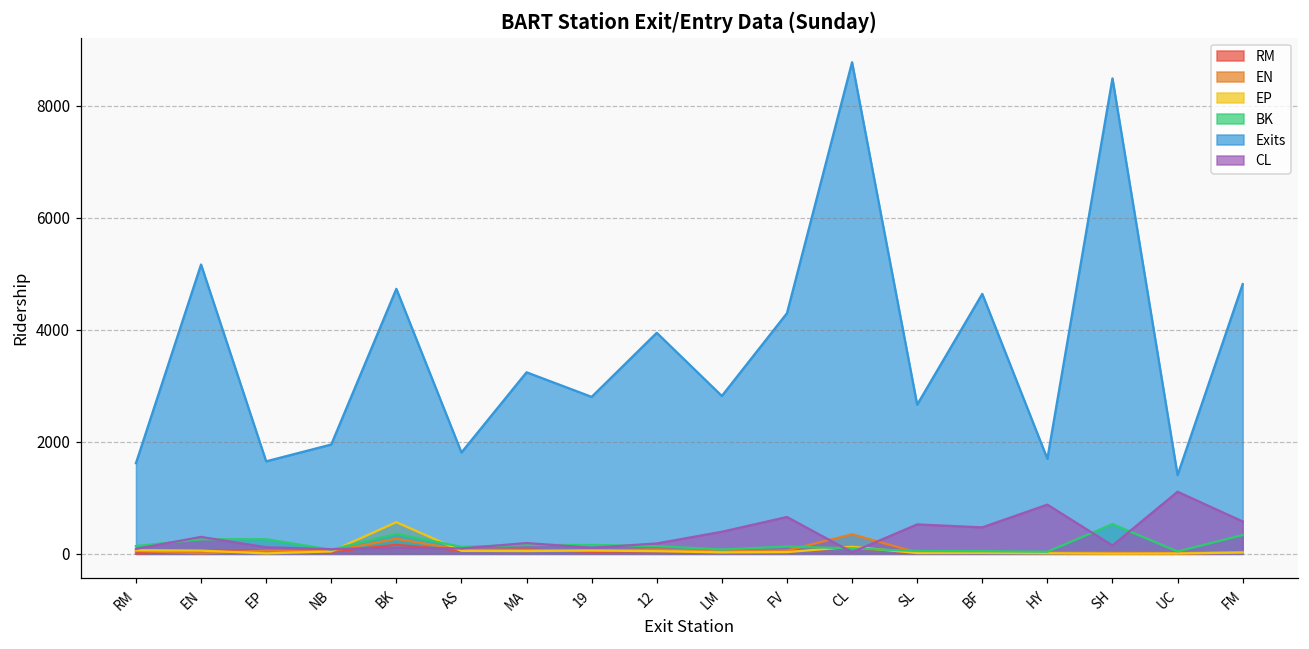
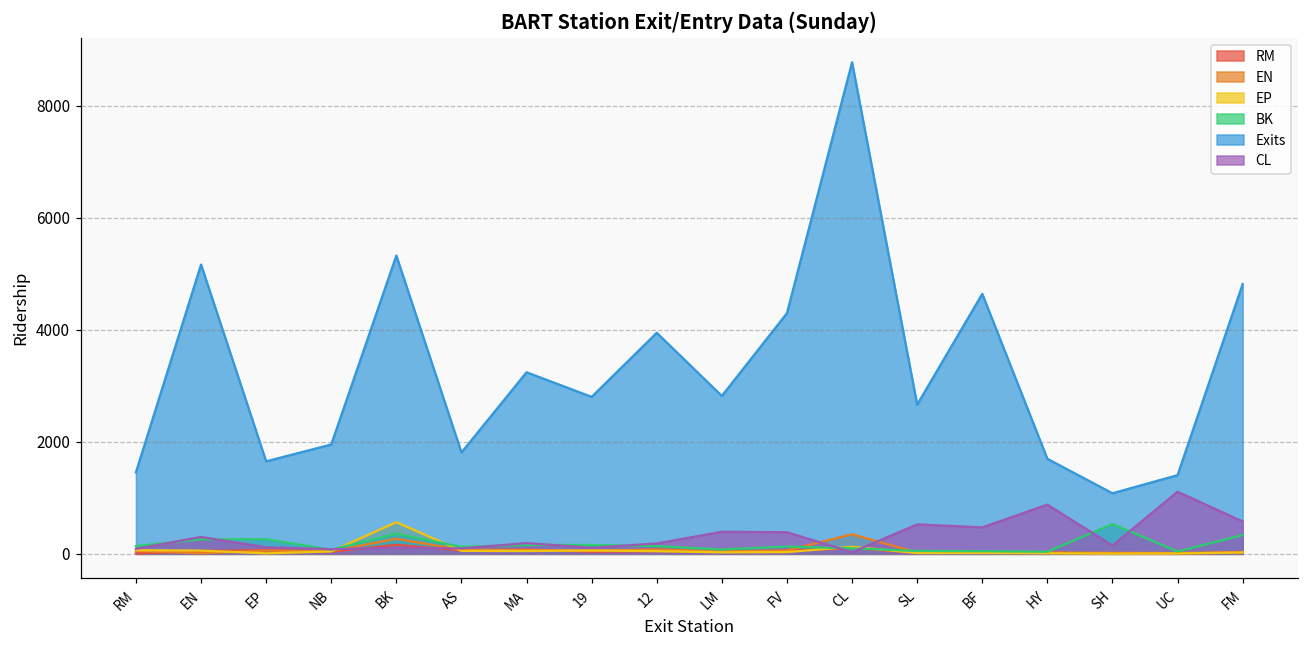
  {
    "EP": {
      "EP": 0,
      "BK": 600
    },
    "BK": {
      "RM": 100,
      "EP": 300,
      "BK": 400,
      "19": 200,
      "FV": 100,
      "SH": 500,
      "FM": 300
    },
    "Exits": {
-     "RM": 1600,
+     "RM": 1500,
      "EN": 5200,
      "EP": 1700,
      "NB": 2000,
-     "BK": 4700,
+     "BK": 5300,
      "AS": 1800,
      "MA": 3200,
      "19": 2800,
      "12": 3900,
      "LM": 2800,
      "FV": 4300,
      "CL": 8800,
      "SL": 2700,
      "BF": 4600,
      "HY": 1700,
-     "SH": 8500,
+     "SH": 1100,
      "UC": 1400,
      "FM": 4800
    },
    "CL": {
      "EP": 100,
      "BK": 100,
      "LM": 400,
-     "FV": 700,
+     "FV": 400,
      "CL": 0,
      "SL": 500,
      "BF": 500,
      "HY": 900,
      "SH": 100,
      "UC": 1100,
      "FM": 600
    }
  }
